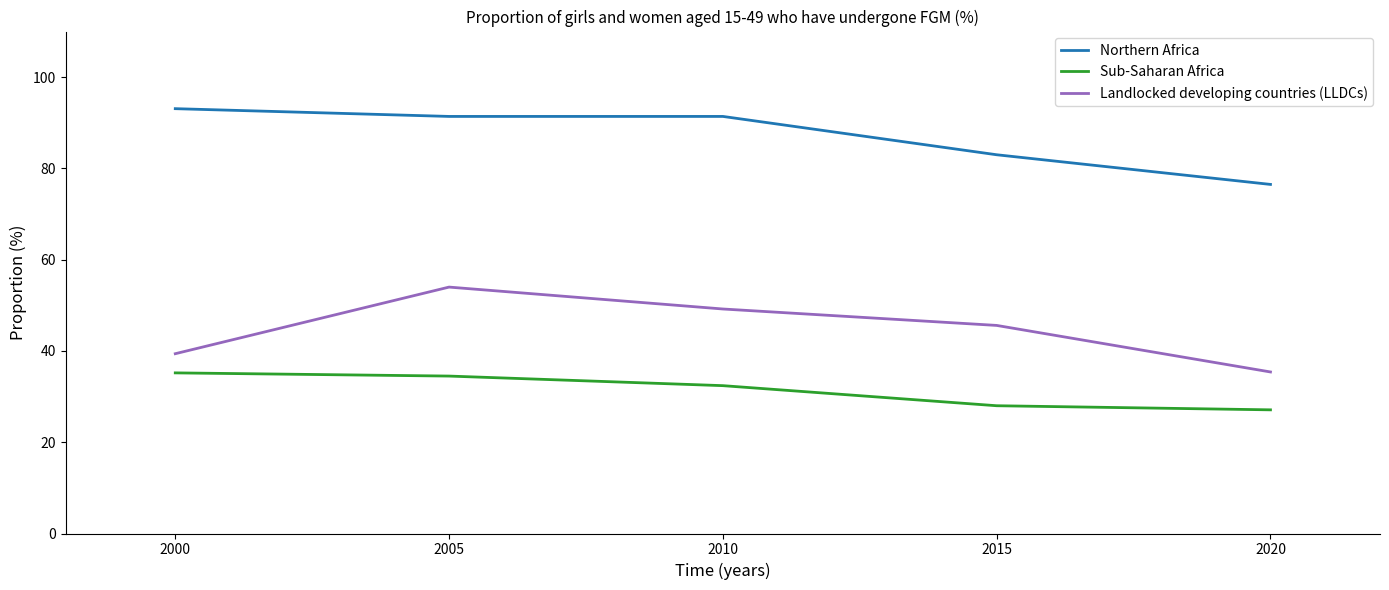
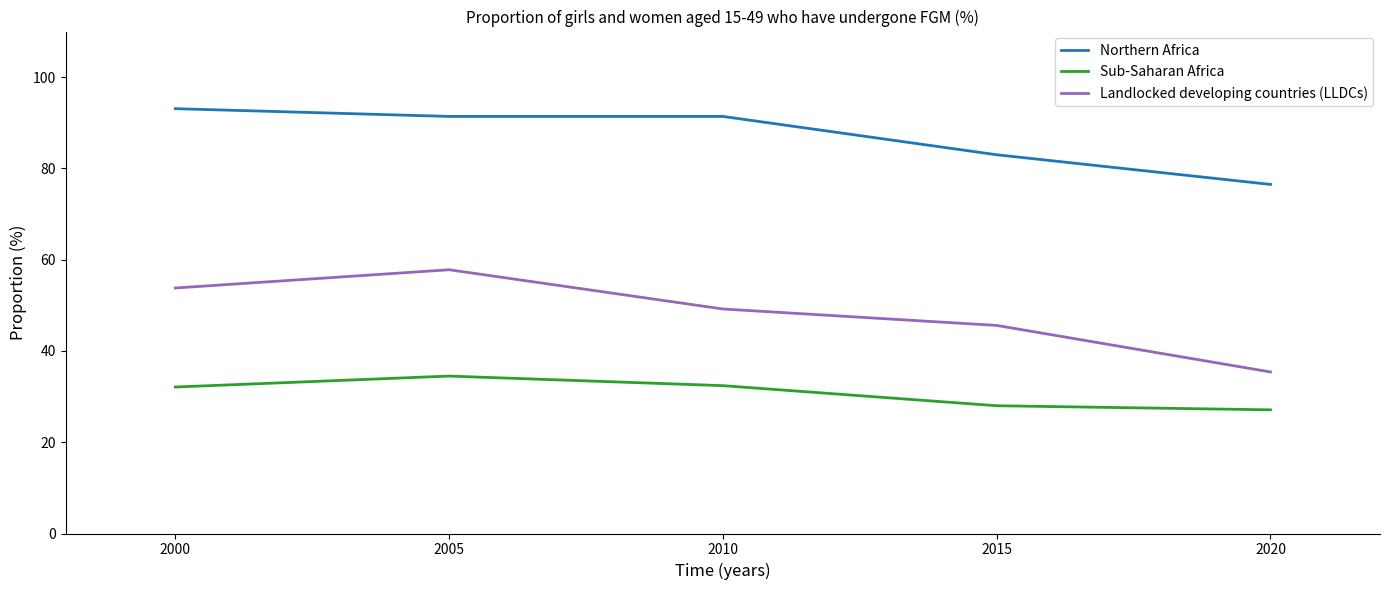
  {
    "Northern Africa": {
      "2000": 93,
      "2005": 91,
      "2010": 91,
      "2015": 83,
      "2020": 77
    },
    "Sub-Saharan Africa": {
-     "2000": 35,
+     "2000": 32,
      "2005": 35,
      "2010": 32,
      "2015": 28,
      "2020": 27
    },
    "Landlocked developing countries (LLDCs)": {
-     "2000": 39,
-     "2005": 54,
+     "2000": 54,
+     "2005": 58,
      "2010": 49,
      "2015": 46,
      "2020": 35
    }
  }
